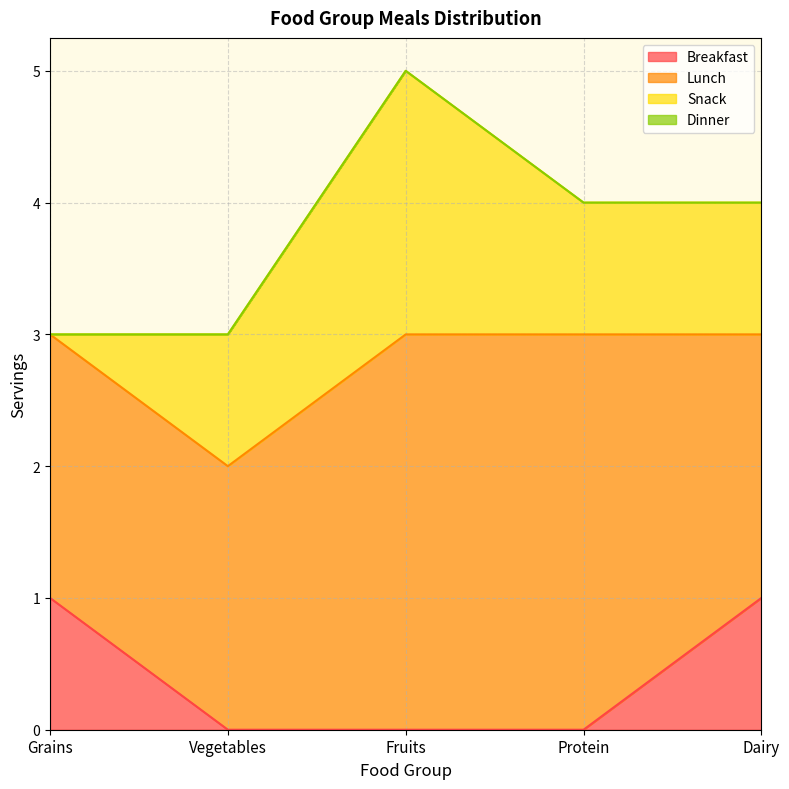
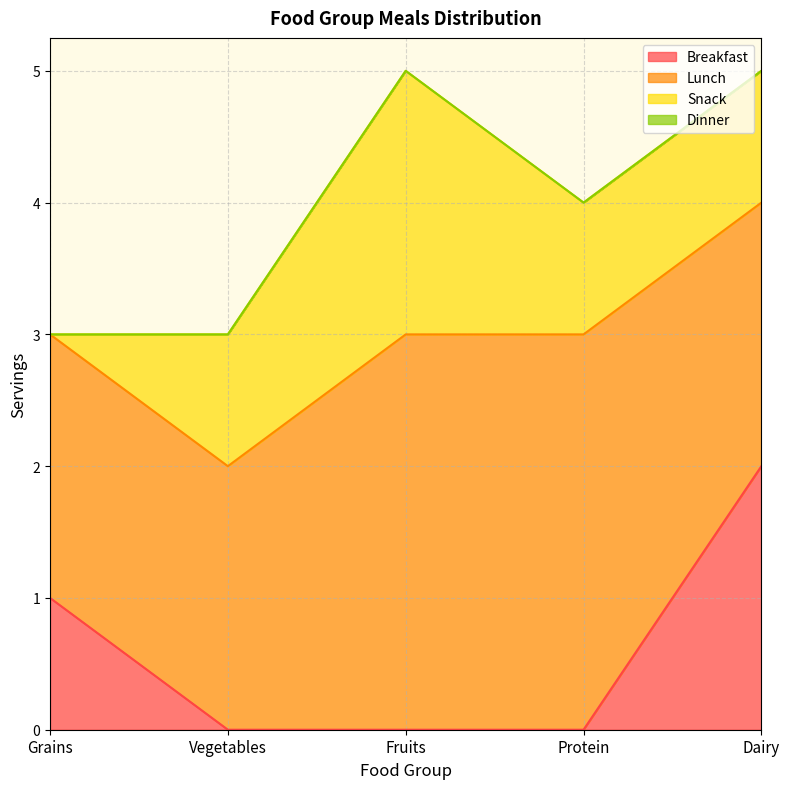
  {
    "Breakfast": {
      "Grains": 1,
      "Vegetables": 0,
      "Fruits": 0,
      "Protein": 0,
-     "Dairy": 1
+     "Dairy": 2
    },
    "Lunch": {
      "Vegetables": 2,
      "Fruits": 3,
      "Protein": 3
    }
  }
